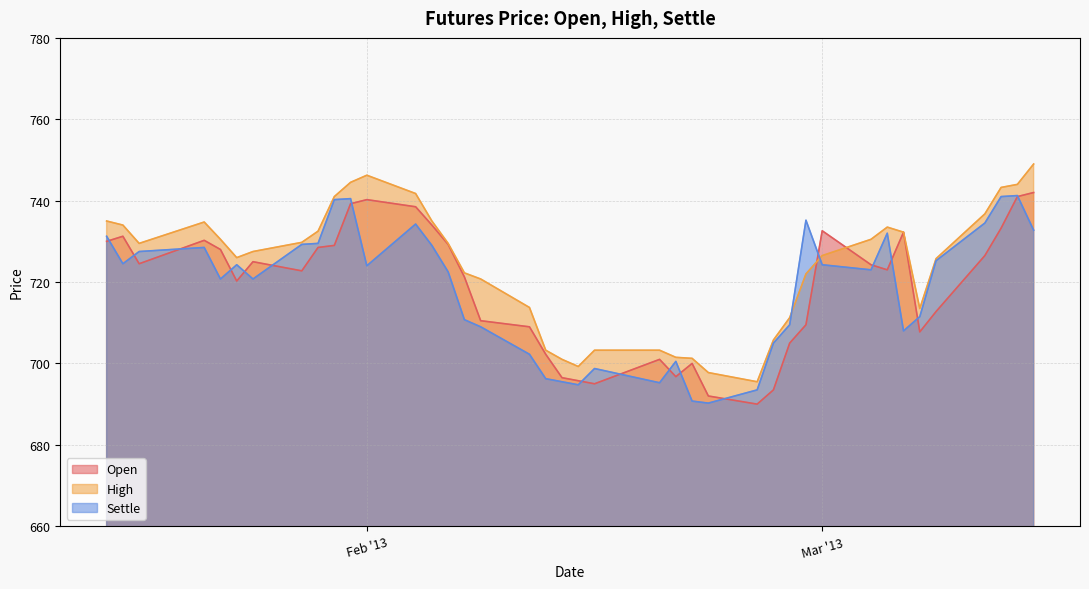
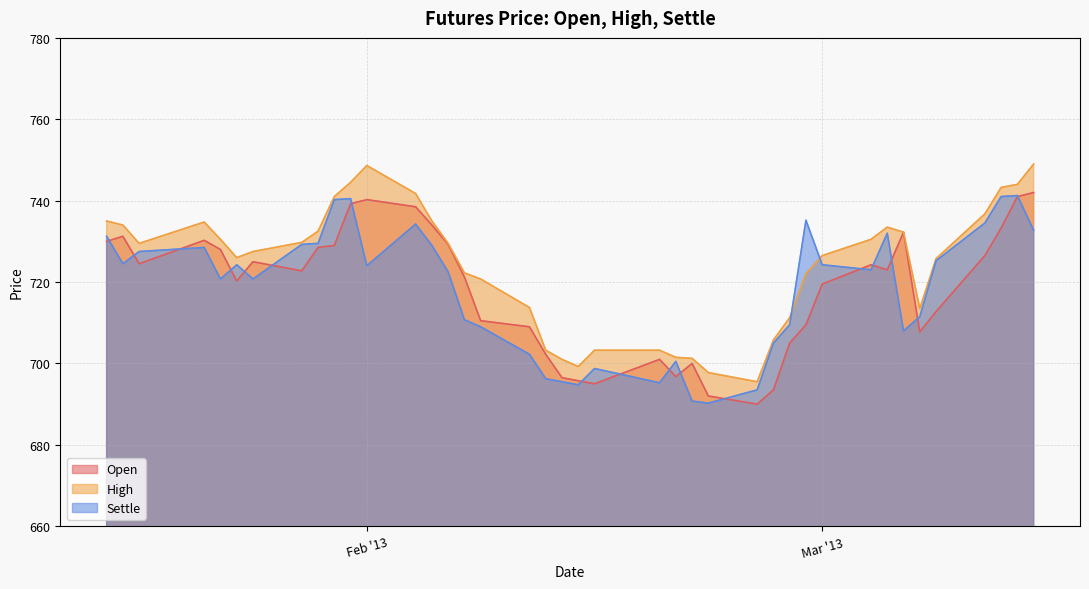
  {
    "Open": {
      "Feb '13": 740,
-     "Mar '13": 733
+     "Mar '13": 720
    },
    "High": {
-     "Feb '13": 746,
+     "Feb '13": 749,
      "Mar '13": 727
    },
    "Settle": {
      "Feb '13": 724,
      "Mar '13": 724
    }
  }
